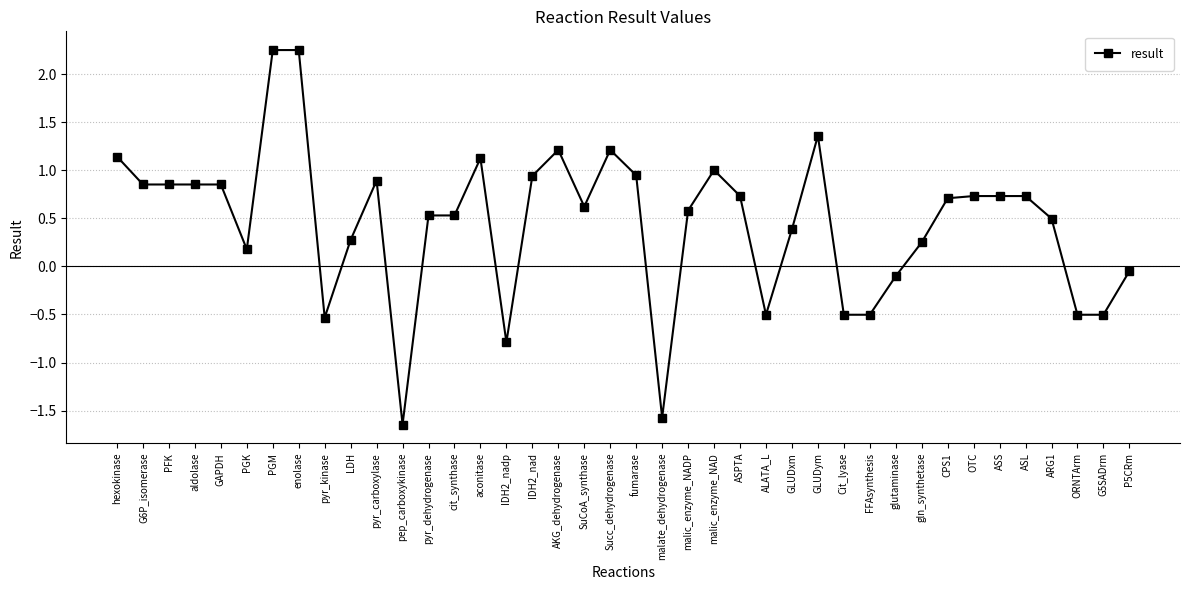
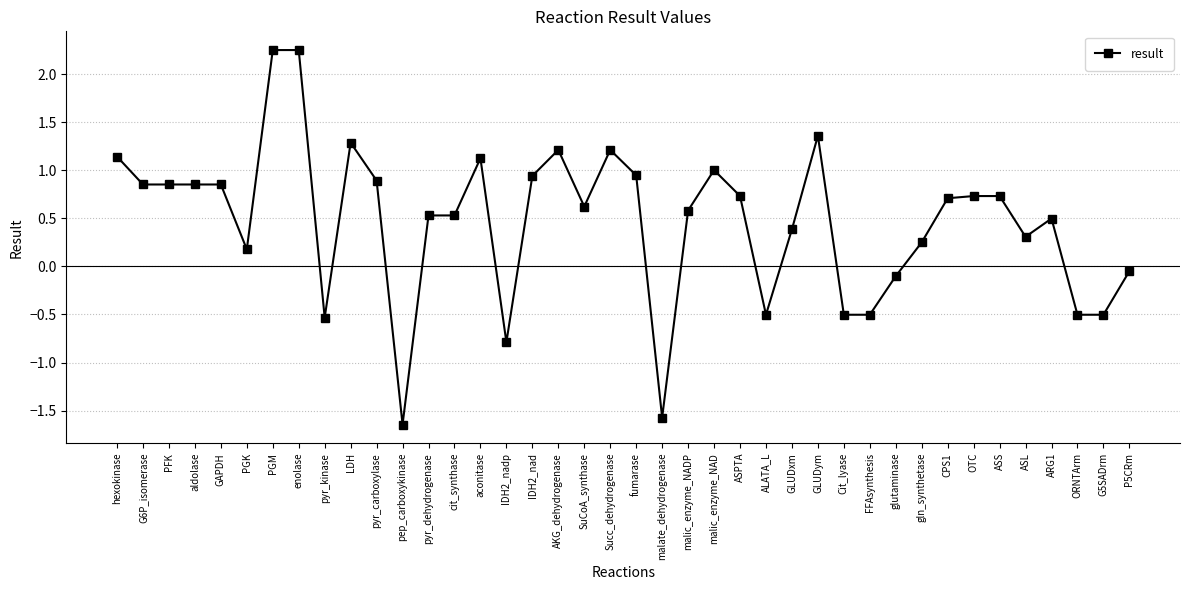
  {
    "hexokinase": 1.1,
    "G6P_isomerase": 0.9,
    "PFK": 0.9,
    "aldolase": 0.9,
    "GAPDH": 0.9,
    "PGK": 0.2,
    "PGM": 2.2,
    "enolase": 2.2,
    "pyr_kinase": -0.5,
-   "LDH": 0.3,
+   "LDH": 1.3,
    "pyr_carboxylase": 0.9,
    "pep_carboxykinase": -1.6,
    "pyr_dehydrogenase": 0.5,
    "cit_synthase": 0.5,
    "aconitase": 1.1,
    "IDH2_nadp": -0.8,
    "IDH2_nad": 0.9,
    "AKG_dehydrogenase": 1.2,
    "SuCoA_synthase": 0.6,
    "Succ_dehydrogenase": 1.2,
    "fumarase": 0.9,
    "malate_dehydrogenase": -1.6,
    "malic_enzyme_NADP": 0.6,
    "malic_enzyme_NAD": 1.0,
    "ASPTA": 0.7,
    "ALATA_L": -0.5,
    "GLUDxm": 0.4,
    "GLUDym": 1.4,
    "Cit_lyase": -0.5,
    "FFAsynthesis": -0.5,
    "glutaminase": -0.1,
    "gln_synthetase": 0.3,
    "CPS1": 0.7,
    "OTC": 0.7,
    "ASS": 0.7,
-   "ASL": 0.7,
+   "ASL": 0.3,
    "ARG1": 0.5,
    "ORNTArm": -0.5,
    "G5SADrm": -0.5,
    "P5CRm": 0.0
  }
